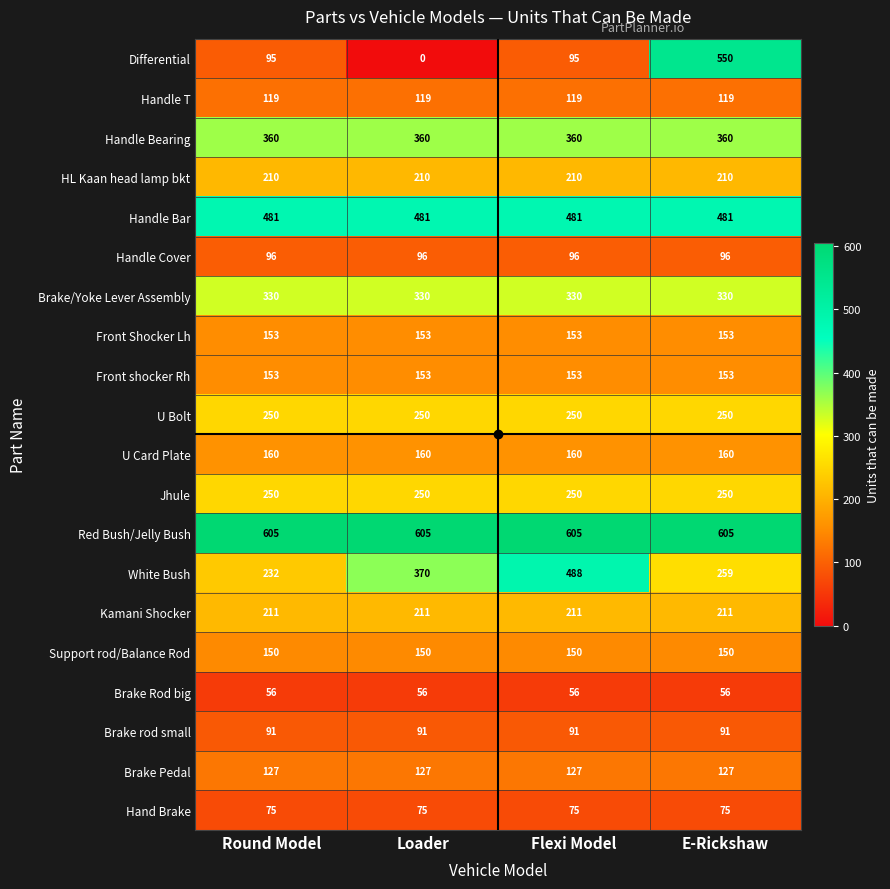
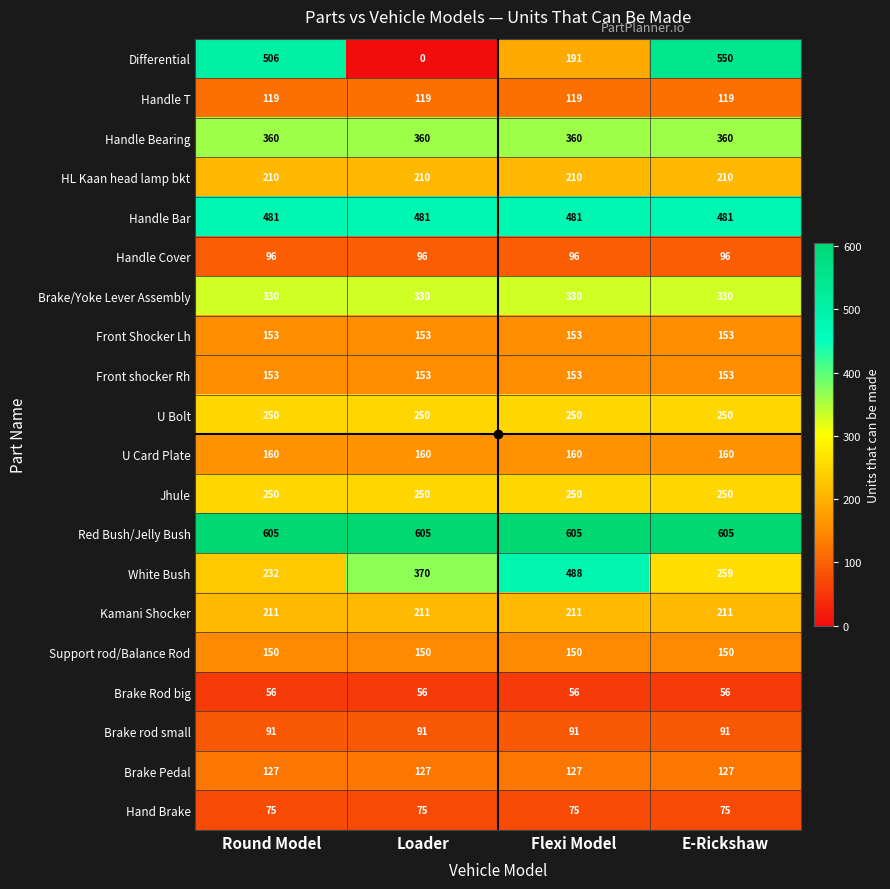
  {
    "Differential": {
-     "Round Model": 95,
+     "Round Model": 506,
      "Loader": 0,
-     "Flexi Model": 95,
+     "Flexi Model": 191,
      "E-Rickshaw": 550
    },
    "Handle T": {
      "Round Model": 119,
      "Loader": 119,
      "Flexi Model": 119,
      "E-Rickshaw": 119
    },
    "Handle Bearing": {
      "Round Model": 360,
      "Loader": 360,
      "Flexi Model": 360,
      "E-Rickshaw": 360
    },
    "HL Kaan head lamp bkt": {
      "Round Model": 210,
      "Loader": 210,
      "Flexi Model": 210,
      "E-Rickshaw": 210
    },
    "Handle Bar": {
      "Round Model": 481,
      "Loader": 481,
      "Flexi Model": 481,
      "E-Rickshaw": 481
    },
    "Handle Cover": {
      "Round Model": 96,
      "Loader": 96,
      "Flexi Model": 96,
      "E-Rickshaw": 96
    },
    "Brake/Yoke Lever Assembly": {
      "Round Model": 330,
      "Loader": 330,
      "Flexi Model": 330,
      "E-Rickshaw": 330
    },
    "Front Shocker Lh": {
      "Round Model": 153,
      "Loader": 153,
      "Flexi Model": 153,
      "E-Rickshaw": 153
    },
    "Front shocker Rh": {
      "Round Model": 153,
      "Loader": 153,
      "Flexi Model": 153,
      "E-Rickshaw": 153
    },
    "U Bolt": {
      "Round Model": 250,
      "Loader": 250,
      "Flexi Model": 250,
      "E-Rickshaw": 250
    },
    "U Card Plate": {
      "Round Model": 160,
      "Loader": 160,
      "Flexi Model": 160,
      "E-Rickshaw": 160
    },
    "Jhule": {
      "Round Model": 250,
      "Loader": 250,
      "Flexi Model": 250,
      "E-Rickshaw": 250
    },
    "Red Bush/Jelly Bush": {
      "Round Model": 605,
      "Loader": 605,
      "Flexi Model": 605,
      "E-Rickshaw": 605
    },
    "White Bush": {
      "Round Model": 232,
      "Loader": 370,
      "Flexi Model": 488,
      "E-Rickshaw": 259
    },
    "Kamani Shocker": {
      "Round Model": 211,
      "Loader": 211,
      "Flexi Model": 211,
      "E-Rickshaw": 211
    },
    "Support rod/Balance Rod": {
      "Round Model": 150,
      "Loader": 150,
      "Flexi Model": 150,
      "E-Rickshaw": 150
    },
    "Brake Rod big": {
      "Round Model": 56,
      "Loader": 56,
      "Flexi Model": 56,
      "E-Rickshaw": 56
    },
    "Brake rod small": {
      "Round Model": 91,
      "Loader": 91,
      "Flexi Model": 91,
      "E-Rickshaw": 91
    },
    "Brake Pedal": {
      "Round Model": 127,
      "Loader": 127,
      "Flexi Model": 127,
      "E-Rickshaw": 127
    },
    "Hand Brake": {
      "Round Model": 75,
      "Loader": 75,
      "Flexi Model": 75,
      "E-Rickshaw": 75
    }
  }
